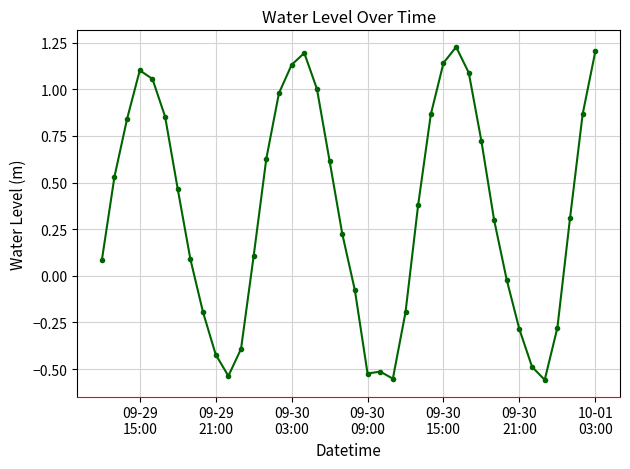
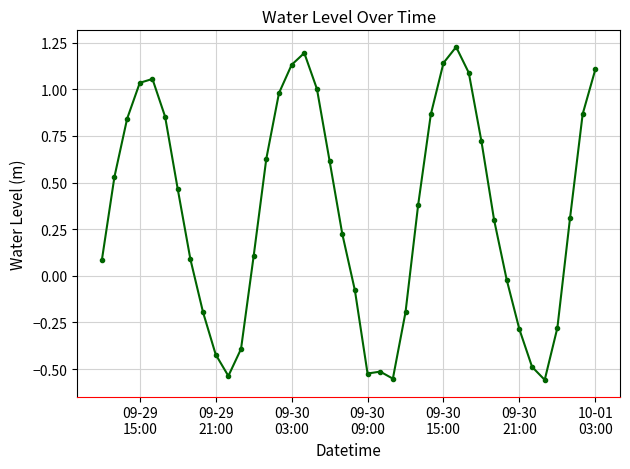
  {
-   "09-29 15:00": 1.10,
+   "09-29 15:00": 1.03,
    "09-29 21:00": -0.42,
    "09-30 03:00": 1.13,
    "09-30 09:00": -0.52,
    "09-30 15:00": 1.14,
    "09-30 21:00": -0.29,
-   "10-01 03:00": 1.20
+   "10-01 03:00": 1.11
  }
